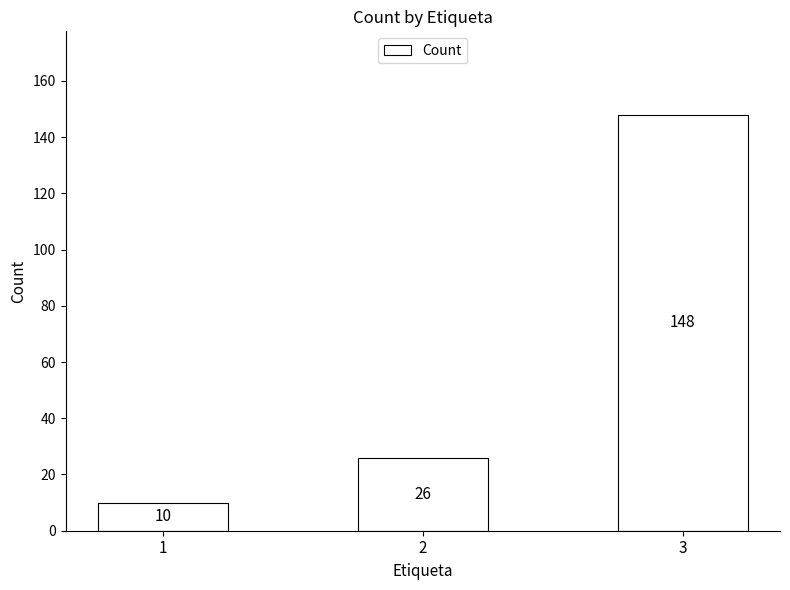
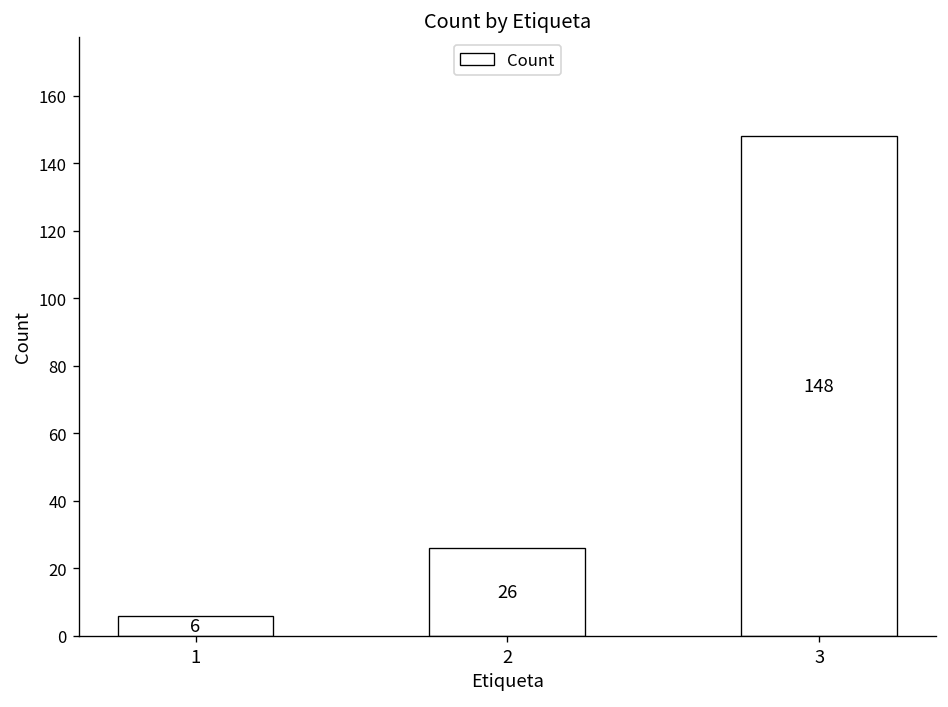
  {
-   "1": 10,
+   "1": 6,
    "2": 26,
    "3": 148
  }
